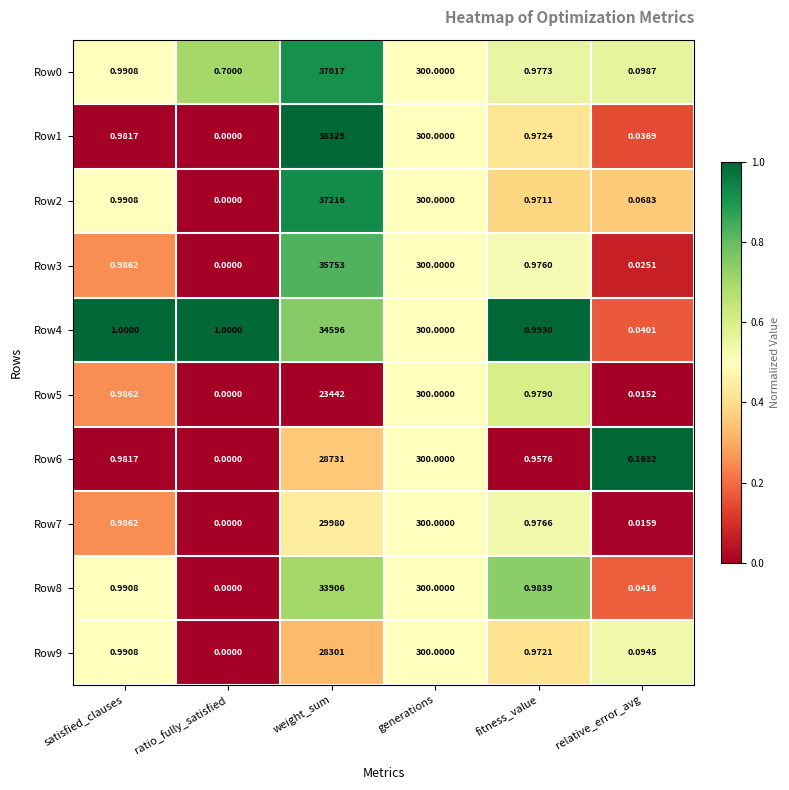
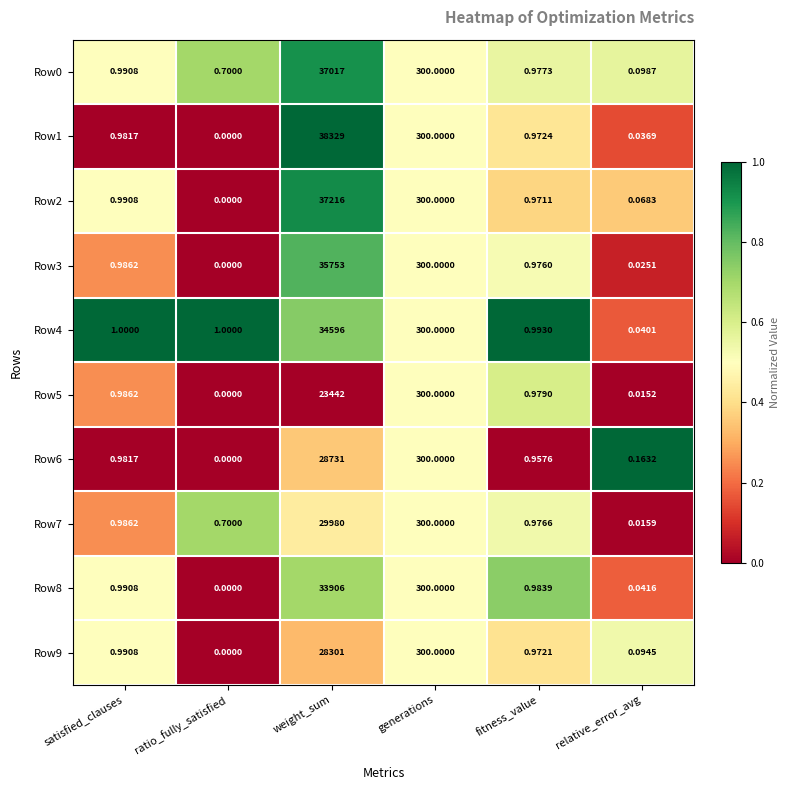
  {
    "Row0": {
      "satisfied_clauses": 0.9908,
      "ratio_fully_satisfied": 0.7000,
      "weight_sum": 37017,
      "generations": 300.0000,
      "fitness_value": 0.9773,
      "relative_error_avg": 0.0987
    },
    "Row1": {
      "satisfied_clauses": 0.9817,
      "ratio_fully_satisfied": 0.0000,
      "weight_sum": 38329,
      "generations": 300.0000,
      "fitness_value": 0.9724,
      "relative_error_avg": 0.0369
    },
    "Row2": {
      "satisfied_clauses": 0.9908,
      "ratio_fully_satisfied": 0.0000,
      "weight_sum": 37216,
      "generations": 300.0000,
      "fitness_value": 0.9711,
      "relative_error_avg": 0.0683
    },
    "Row3": {
      "satisfied_clauses": 0.9862,
      "ratio_fully_satisfied": 0.0000,
      "weight_sum": 35753,
      "generations": 300.0000,
      "fitness_value": 0.9760,
      "relative_error_avg": 0.0251
    },
    "Row4": {
      "satisfied_clauses": 1.0000,
      "ratio_fully_satisfied": 1.0000,
      "weight_sum": 34596,
      "generations": 300.0000,
      "fitness_value": 0.9930,
      "relative_error_avg": 0.0401
    },
    "Row5": {
      "satisfied_clauses": 0.9862,
      "ratio_fully_satisfied": 0.0000,
      "weight_sum": 23442,
      "generations": 300.0000,
      "fitness_value": 0.9790,
      "relative_error_avg": 0.0152
    },
    "Row6": {
      "satisfied_clauses": 0.9817,
      "ratio_fully_satisfied": 0.0000,
      "weight_sum": 28731,
      "generations": 300.0000,
      "fitness_value": 0.9576,
      "relative_error_avg": 0.1632
    },
    "Row7": {
      "satisfied_clauses": 0.9862,
-     "ratio_fully_satisfied": 0.0000,
+     "ratio_fully_satisfied": 0.7000,
      "weight_sum": 29980,
      "generations": 300.0000,
      "fitness_value": 0.9766,
      "relative_error_avg": 0.0159
    },
    "Row8": {
      "satisfied_clauses": 0.9908,
      "ratio_fully_satisfied": 0.0000,
      "weight_sum": 33906,
      "generations": 300.0000,
      "fitness_value": 0.9839,
      "relative_error_avg": 0.0416
    },
    "Row9": {
      "satisfied_clauses": 0.9908,
      "ratio_fully_satisfied": 0.0000,
      "weight_sum": 28301,
      "generations": 300.0000,
      "fitness_value": 0.9721,
      "relative_error_avg": 0.0945
    }
  }
